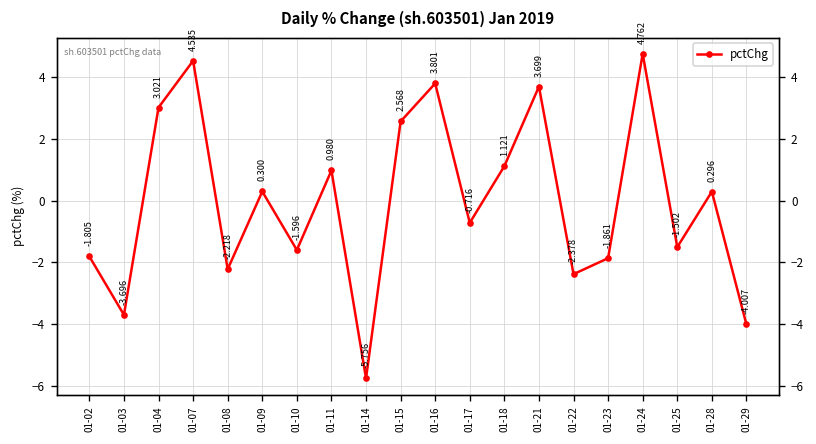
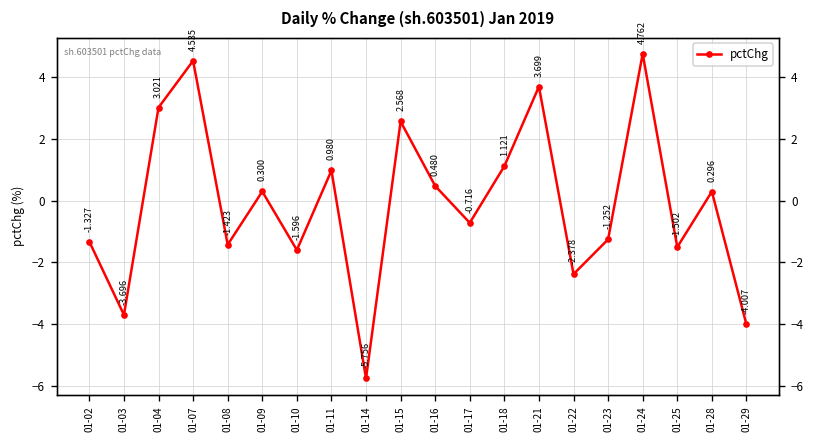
  {
-   "01-02": -1.805,
+   "01-02": -1.327,
    "01-03": -3.696,
    "01-04": 3.021,
    "01-07": 4.535,
-   "01-08": -2.218,
+   "01-08": -1.423,
    "01-09": 0.300,
    "01-10": -1.596,
    "01-11": 0.980,
    "01-14": -5.756,
    "01-15": 2.568,
-   "01-16": 3.801,
+   "01-16": 0.480,
    "01-17": -0.716,
    "01-18": 1.121,
    "01-21": 3.699,
    "01-22": -2.378,
-   "01-23": -1.861,
+   "01-23": -1.252,
    "01-24": 4.762,
    "01-25": -1.502,
    "01-28": 0.296,
    "01-29": -4.007
  }
